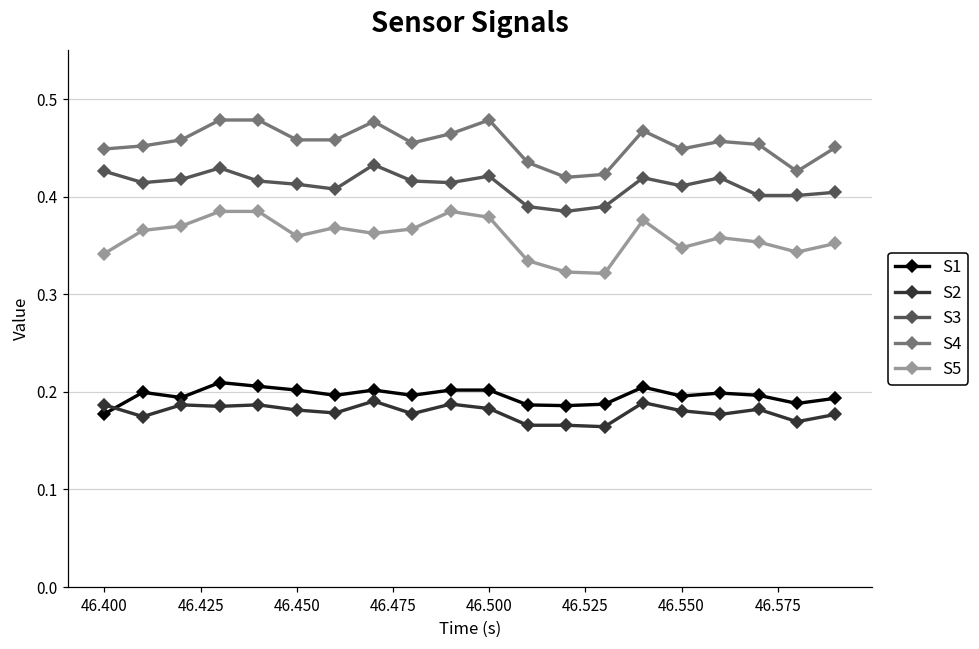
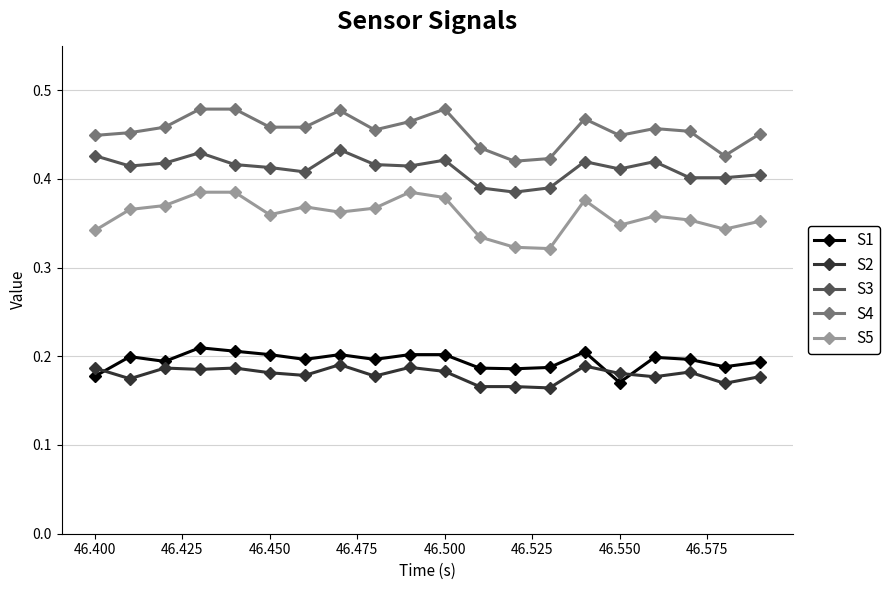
  {
    "S1": {
      "46.400": 0.18,
      "46.450": 0.20,
      "46.500": 0.20,
-     "46.550": 0.20
+     "46.550": 0.17
    }
  }
